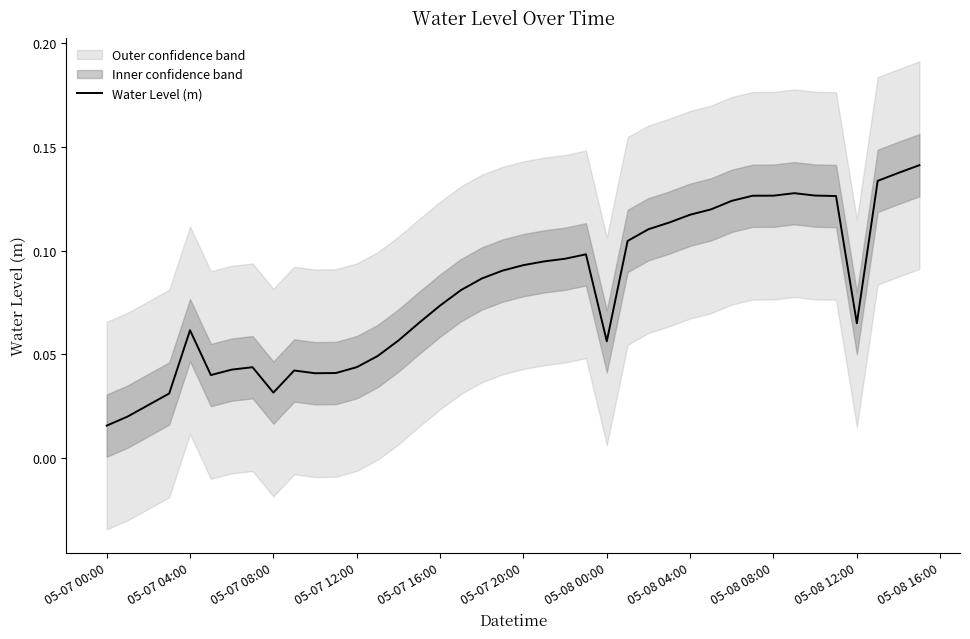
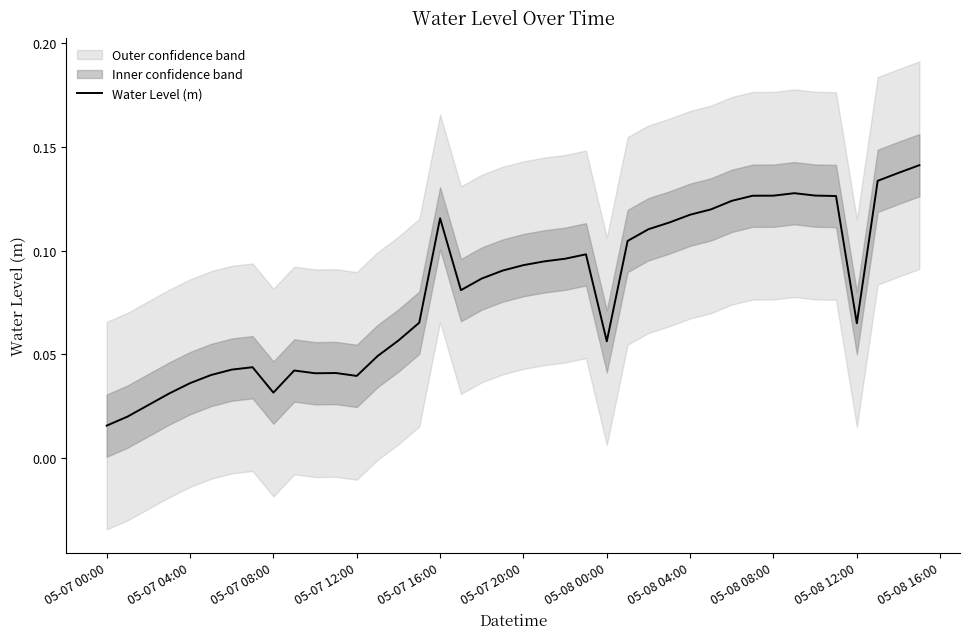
  {
    "Water Level (m)": {
      "05-07 00:00": 0.016,
-     "05-07 04:00": 0.062,
+     "05-07 04:00": 0.036,
      "05-07 08:00": 0.032,
-     "05-07 12:00": 0.044,
-     "05-07 16:00": 0.074,
+     "05-07 12:00": 0.040,
+     "05-07 16:00": 0.116,
      "05-07 20:00": 0.093,
      "05-08 00:00": 0.056,
      "05-08 04:00": 0.117,
      "05-08 08:00": 0.126,
      "05-08 12:00": 0.065
    }
  }
